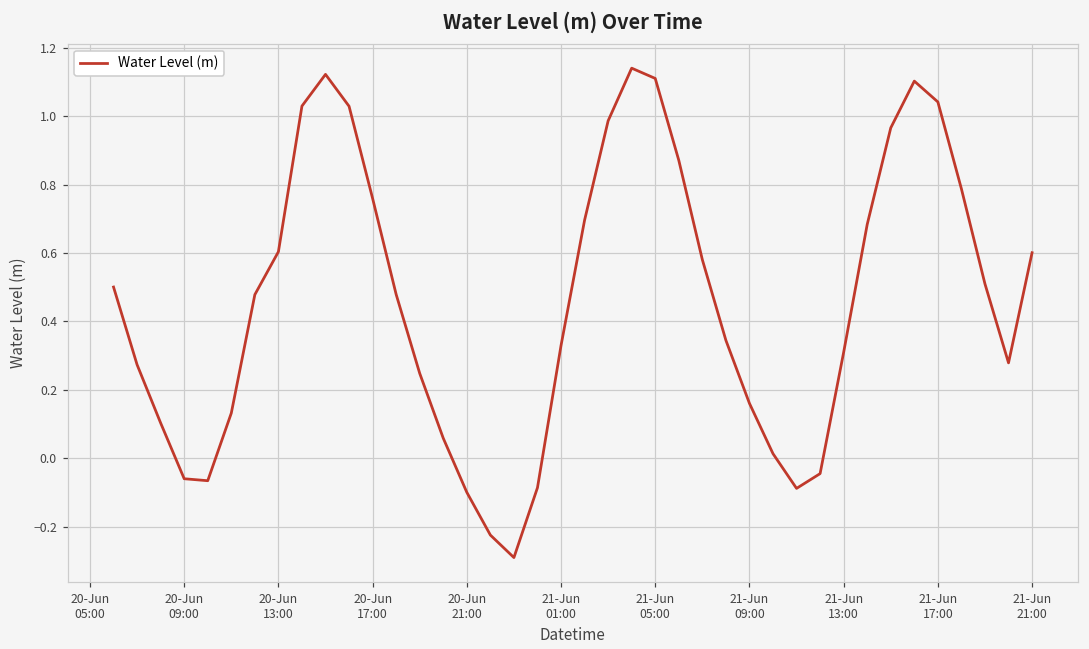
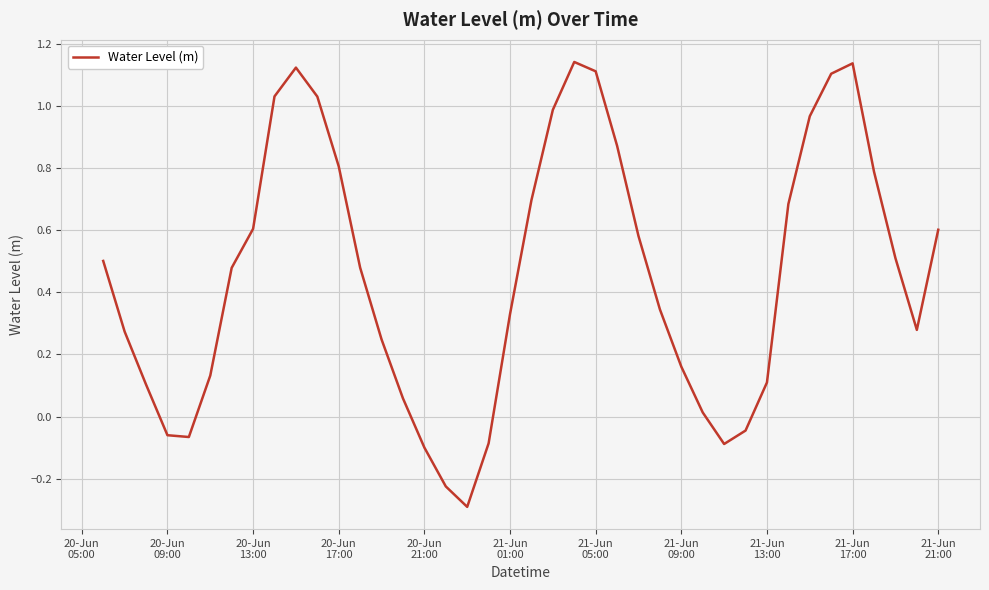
  {
    "20-Jun 09:00": -0.06,
    "20-Jun 13:00": 0.60,
-   "20-Jun 17:00": 0.76,
+   "20-Jun 17:00": 0.80,
    "20-Jun 21:00": -0.10,
    "21-Jun 01:00": 0.33,
    "21-Jun 05:00": 1.11,
    "21-Jun 09:00": 0.16,
-   "21-Jun 13:00": 0.31,
-   "21-Jun 17:00": 1.04,
+   "21-Jun 13:00": 0.11,
+   "21-Jun 17:00": 1.14,
    "21-Jun 21:00": 0.60
  }
